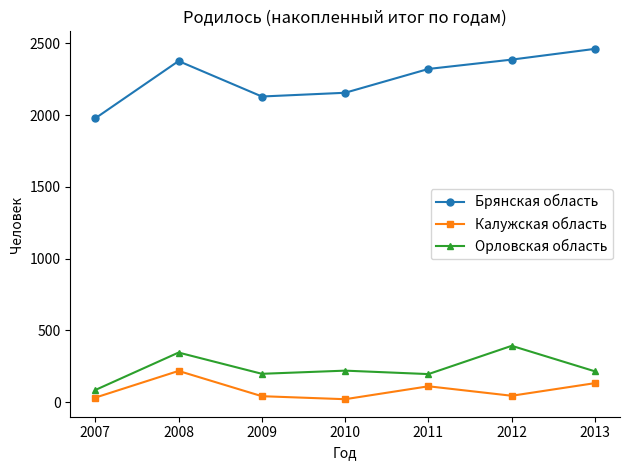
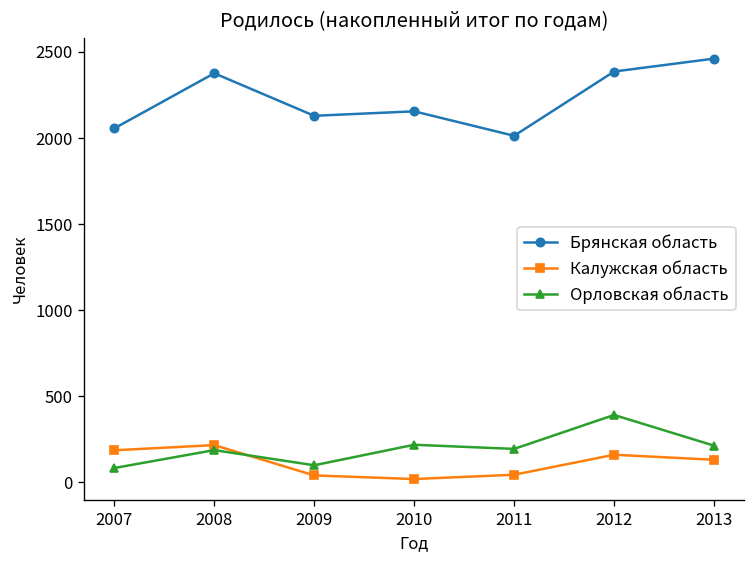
  {
    "Брянская область": {
-     "2007": 1980,
+     "2007": 2060,
      "2008": 2380,
      "2009": 2130,
      "2010": 2160,
-     "2011": 2320,
+     "2011": 2010,
      "2012": 2390,
      "2013": 2460
    },
    "Калужская область": {
-     "2007": 30,
+     "2007": 190,
      "2008": 220,
      "2009": 40,
      "2010": 20,
-     "2011": 110,
-     "2012": 40,
+     "2011": 50,
+     "2012": 160,
      "2013": 130
    },
    "Орловская область": {
      "2007": 80,
-     "2008": 350,
-     "2009": 200,
+     "2008": 190,
+     "2009": 100,
      "2010": 220,
      "2011": 200,
      "2012": 390,
      "2013": 210
    }
  }
